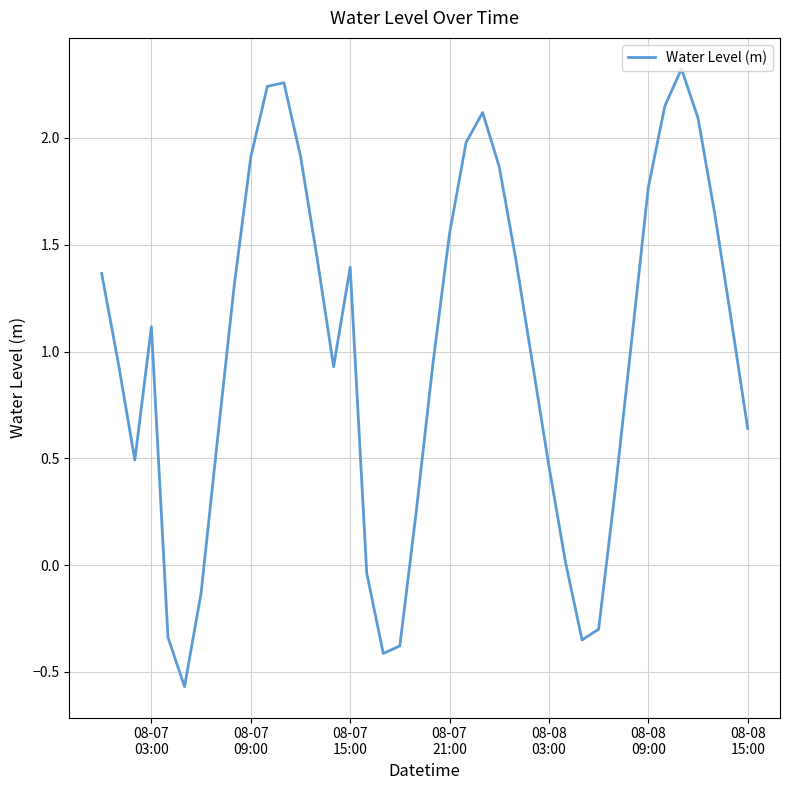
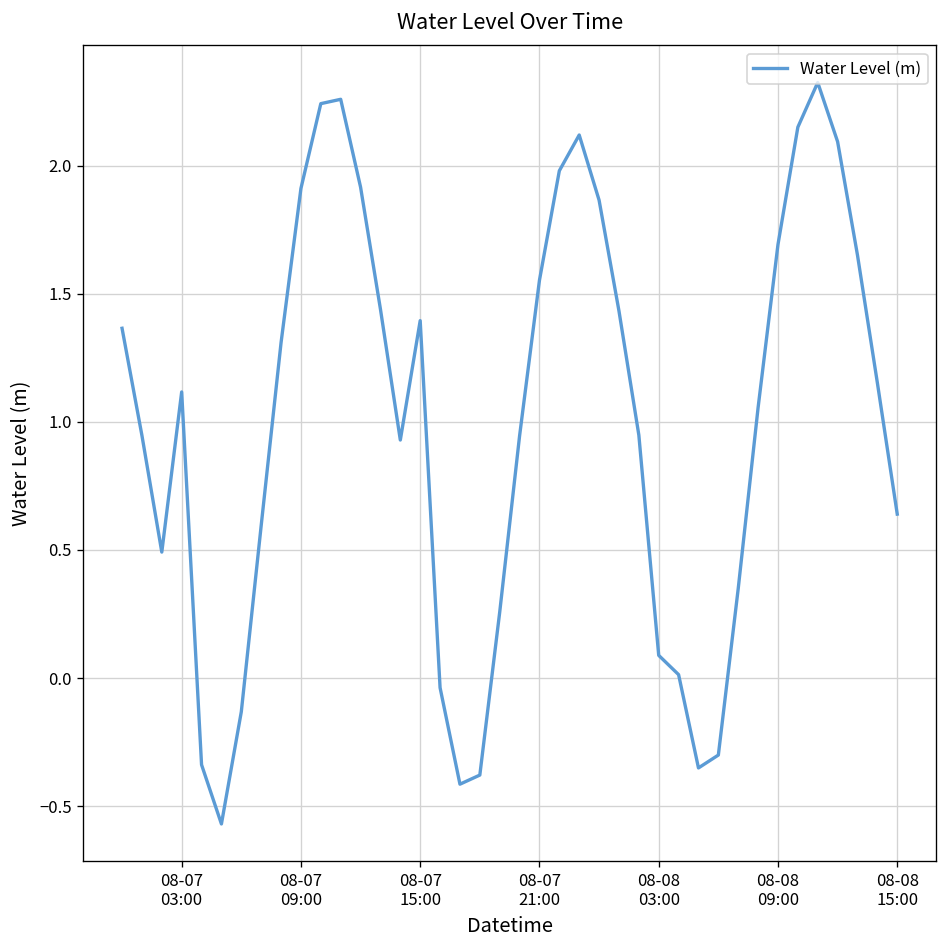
  {
    "08-07 03:00": 1.12,
    "08-07 09:00": 1.91,
    "08-07 15:00": 1.39,
    "08-07 21:00": 1.55,
-   "08-08 03:00": 0.46,
-   "08-08 09:00": 1.77,
+   "08-08 03:00": 0.09,
+   "08-08 09:00": 1.69,
    "08-08 15:00": 0.64
  }
